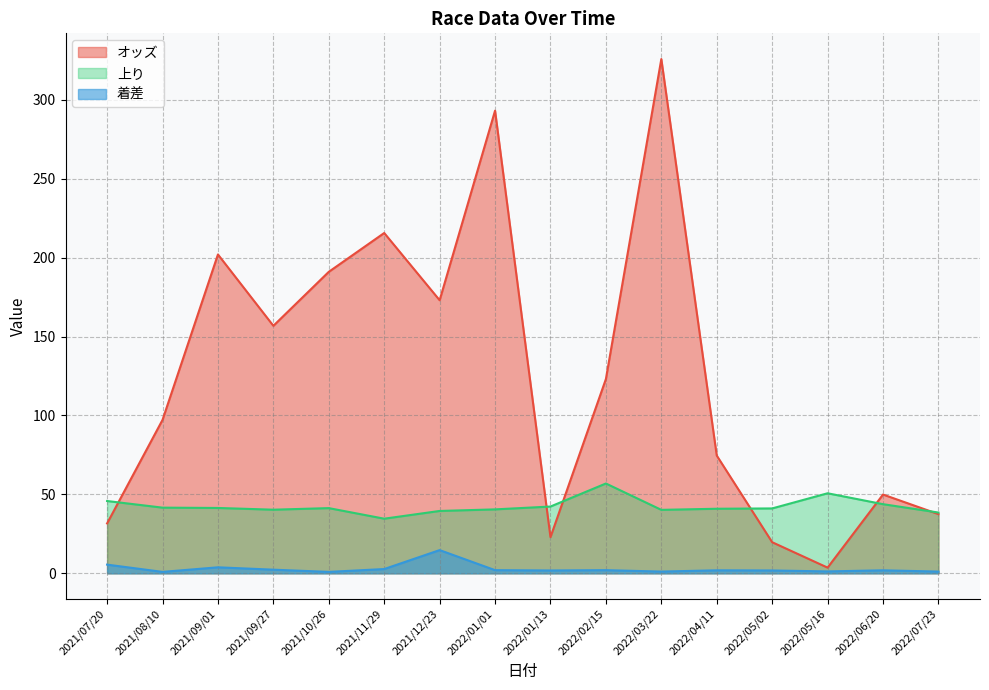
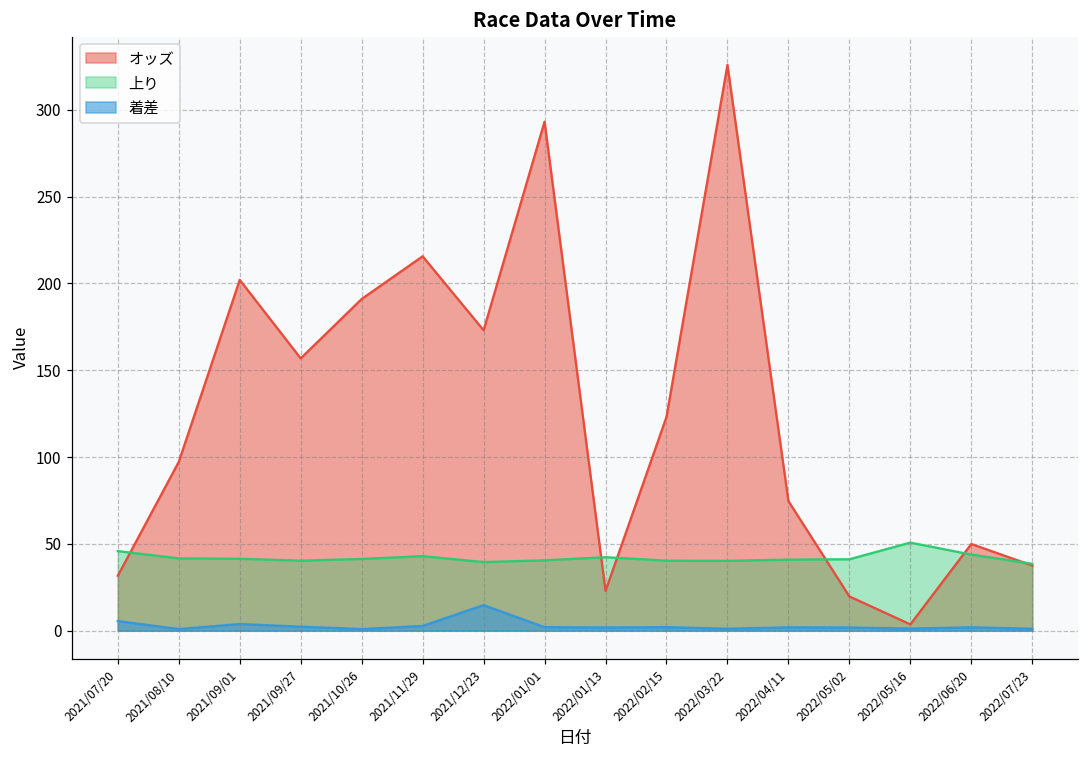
  {
    "オッズ": {
      "2021/07/20": 32,
      "2021/08/10": 97,
      "2021/09/01": 202,
      "2021/09/27": 157,
      "2021/10/26": 191,
      "2021/11/29": 216,
      "2021/12/23": 173,
      "2022/01/01": 293,
      "2022/01/13": 23,
      "2022/02/15": 123,
      "2022/03/22": 326,
      "2022/04/11": 75,
      "2022/05/02": 20,
      "2022/05/16": 4,
      "2022/06/20": 50
    },
    "上り": {
      "2021/07/20": 46,
      "2021/08/10": 42,
      "2021/09/01": 41,
      "2021/09/27": 40,
      "2021/10/26": 41,
-     "2021/11/29": 35,
+     "2021/11/29": 43,
      "2021/12/23": 40,
      "2022/01/01": 41,
      "2022/01/13": 42,
-     "2022/02/15": 57,
+     "2022/02/15": 40,
      "2022/03/22": 40,
      "2022/04/11": 41,
      "2022/05/02": 41,
      "2022/05/16": 51,
      "2022/06/20": 44
    },
    "着差": {
      "2021/07/20": 6,
      "2021/08/10": 1,
      "2021/09/01": 4,
      "2021/09/27": 2,
      "2021/10/26": 1,
      "2021/11/29": 3,
      "2021/12/23": 15,
      "2022/01/01": 2,
      "2022/01/13": 2,
      "2022/02/15": 2,
      "2022/03/22": 1,
      "2022/04/11": 2,
      "2022/05/02": 2,
      "2022/05/16": 1,
      "2022/06/20": 2,
      "2022/07/23": 1
    }
  }
